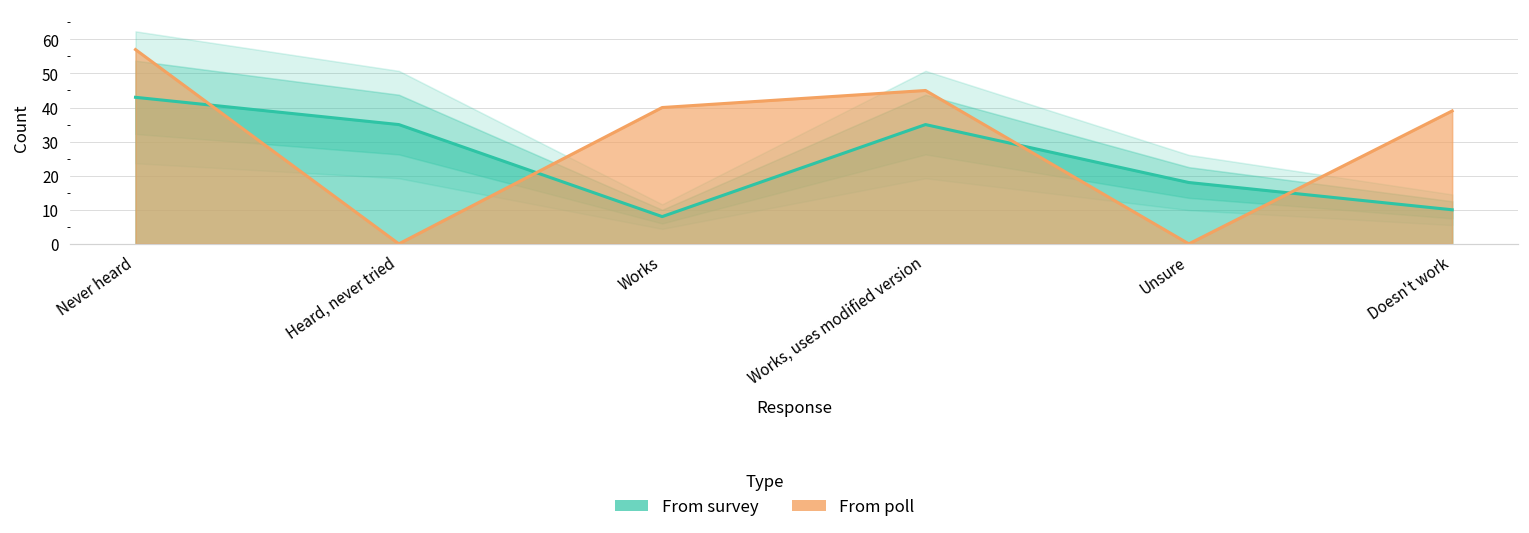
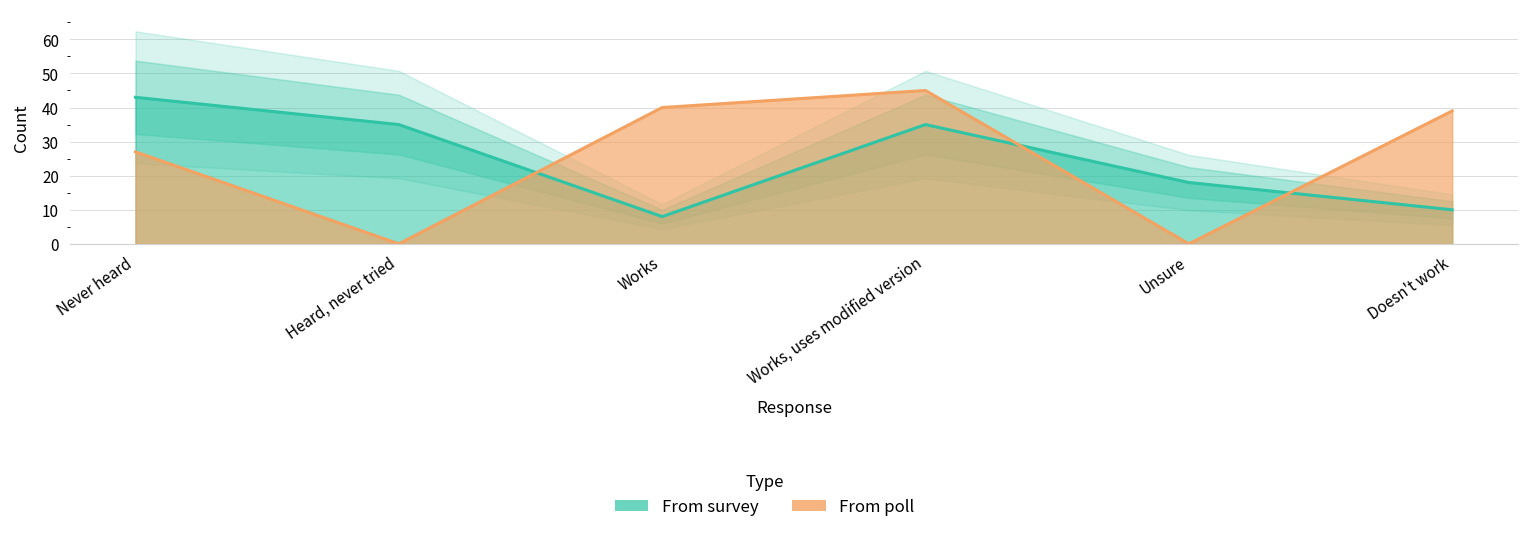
  {
    "From poll": {
-     "Never heard": 57,
+     "Never heard": 27,
      "Heard, never tried": 0,
      "Works": 40,
      "Works, uses modified version": 45,
      "Unsure": 0,
      "Doesn't work": 39
    }
  }
